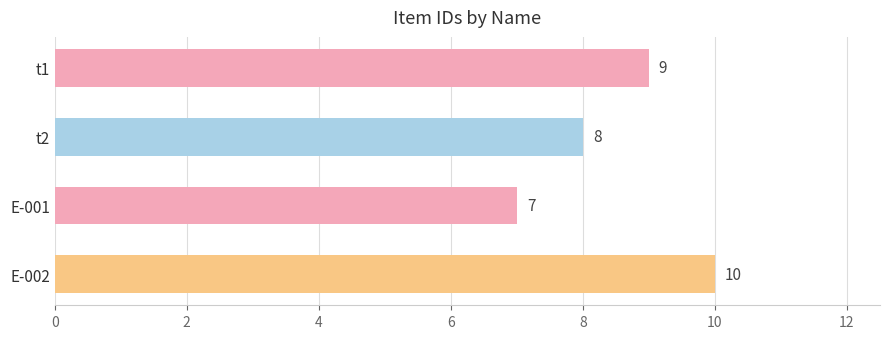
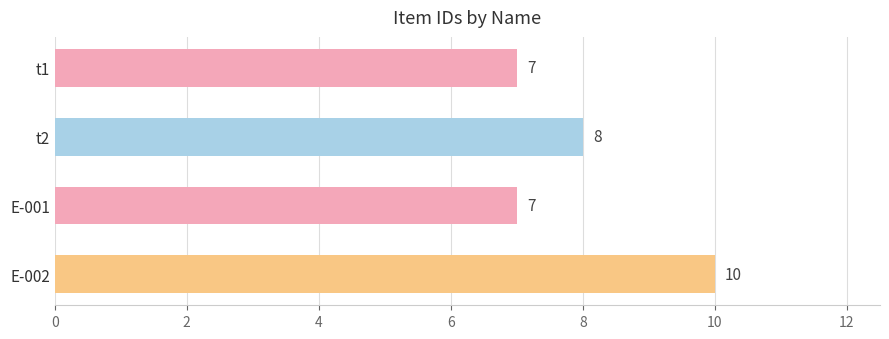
  {
-   "t1": 9,
+   "t1": 7,
    "t2": 8,
    "E-001": 7,
    "E-002": 10
  }
